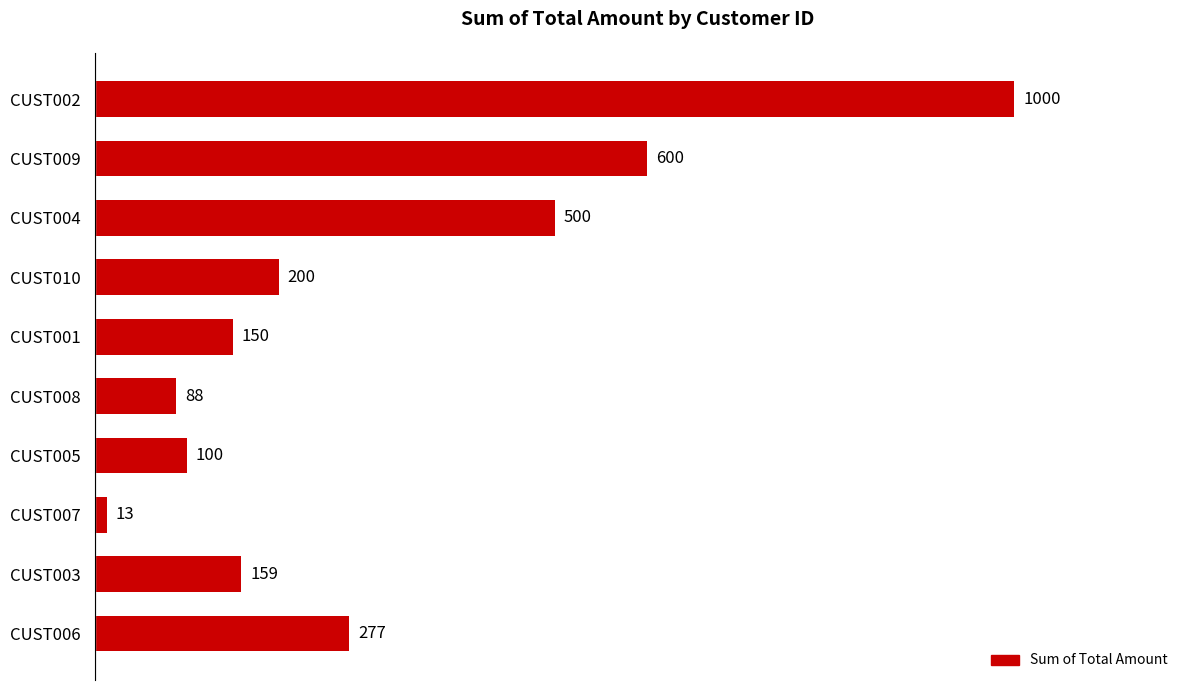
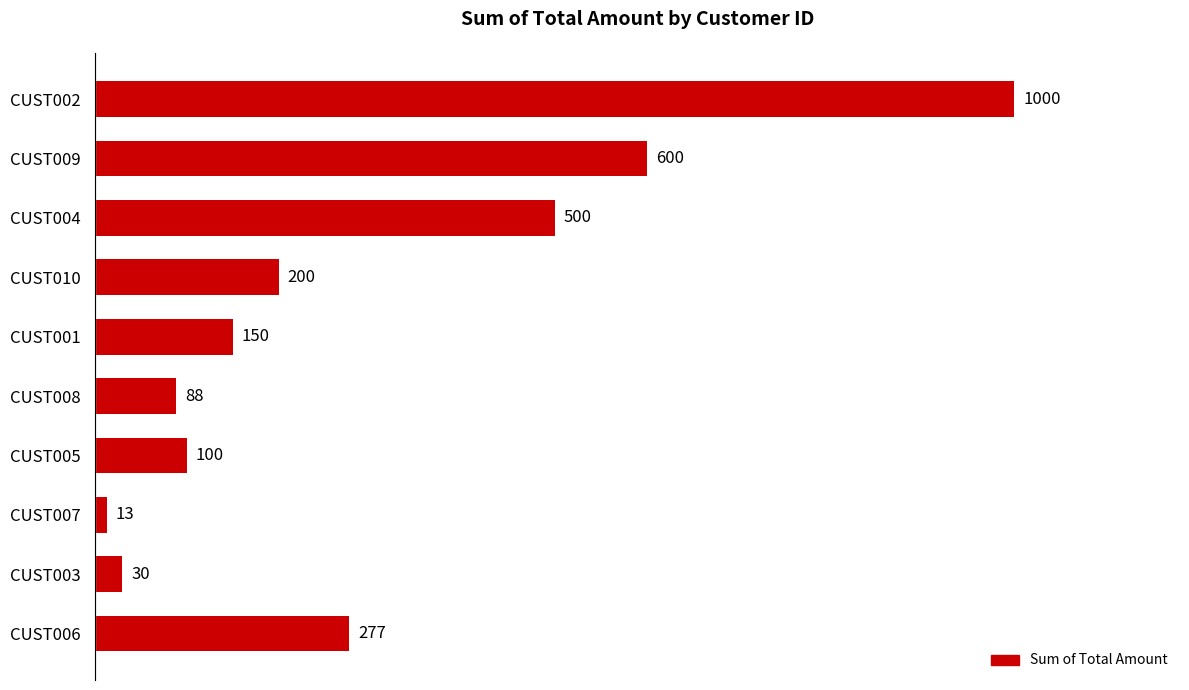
  {
    "CUST002": 1000,
    "CUST009": 600,
    "CUST004": 500,
    "CUST010": 200,
    "CUST001": 150,
    "CUST008": 88,
    "CUST005": 100,
    "CUST007": 13,
-   "CUST003": 159,
+   "CUST003": 30,
    "CUST006": 277
  }
